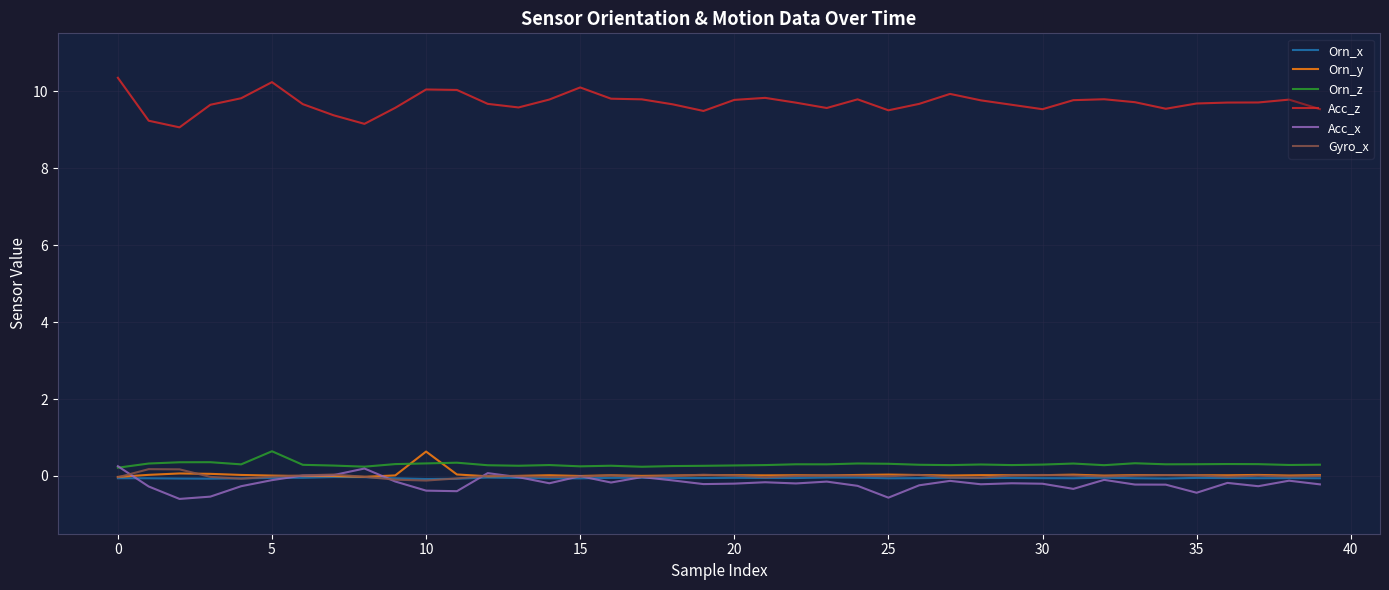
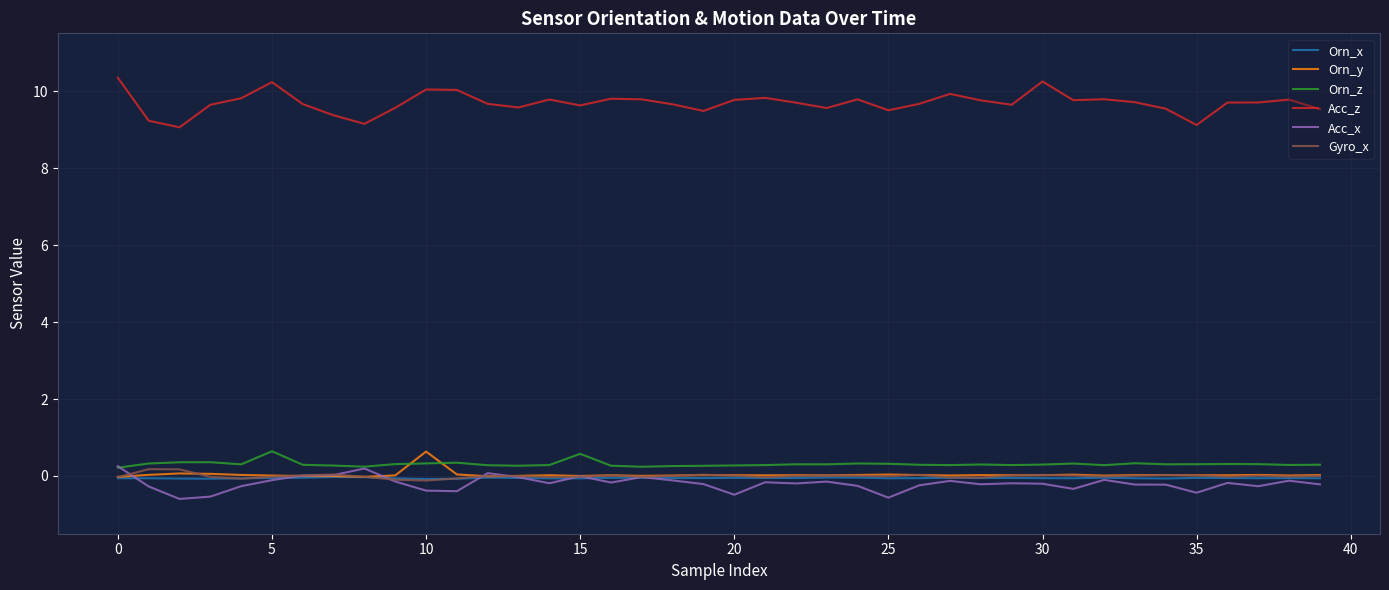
  {
    "Orn_x": {
      "30": -0.1
    },
    "Orn_y": {
      "10": 0.6
    },
    "Orn_z": {
      "5": 0.6,
      "10": 0.3,
-     "15": 0.3,
+     "15": 0.6,
      "20": 0.3,
      "25": 0.3,
      "30": 0.3,
      "35": 0.3
    },
    "Acc_z": {
      "0": 10.3,
      "5": 10.2,
      "10": 10.0,
-     "15": 10.1,
+     "15": 9.6,
      "20": 9.8,
      "25": 9.5,
-     "30": 9.5,
-     "35": 9.7
+     "30": 10.2,
+     "35": 9.1
    },
    "Acc_x": {
      "10": -0.4,
-     "20": -0.2,
+     "20": -0.5,
      "25": -0.6,
      "30": -0.2,
      "35": -0.4
    }
  }
